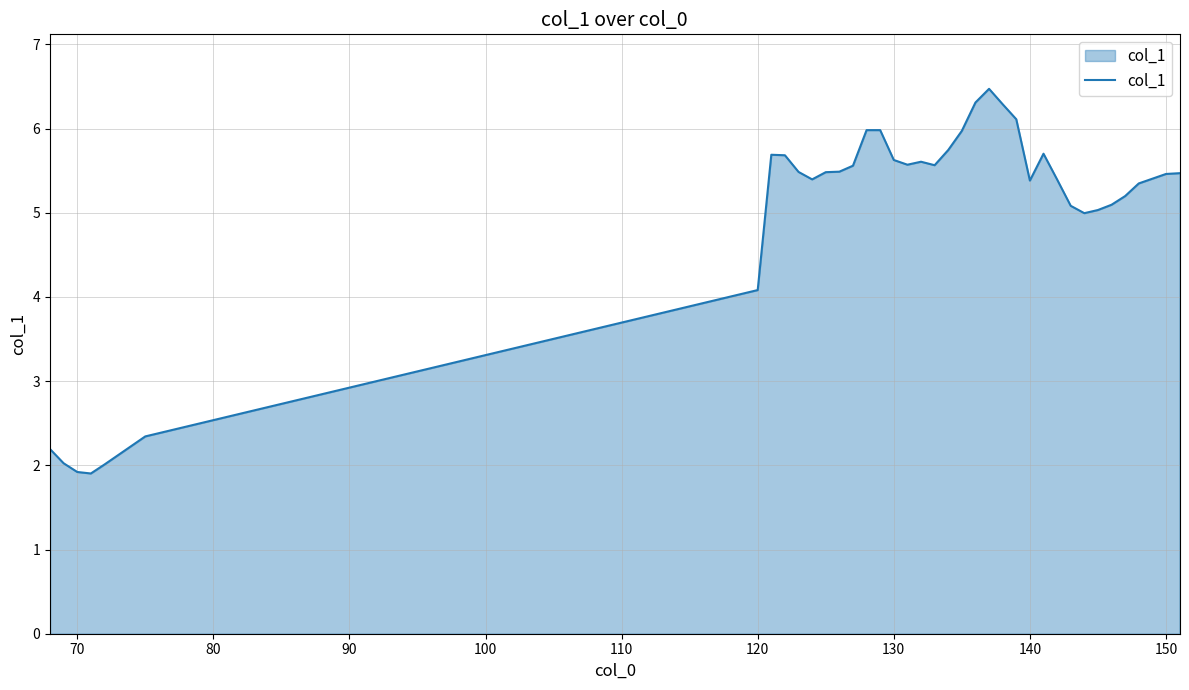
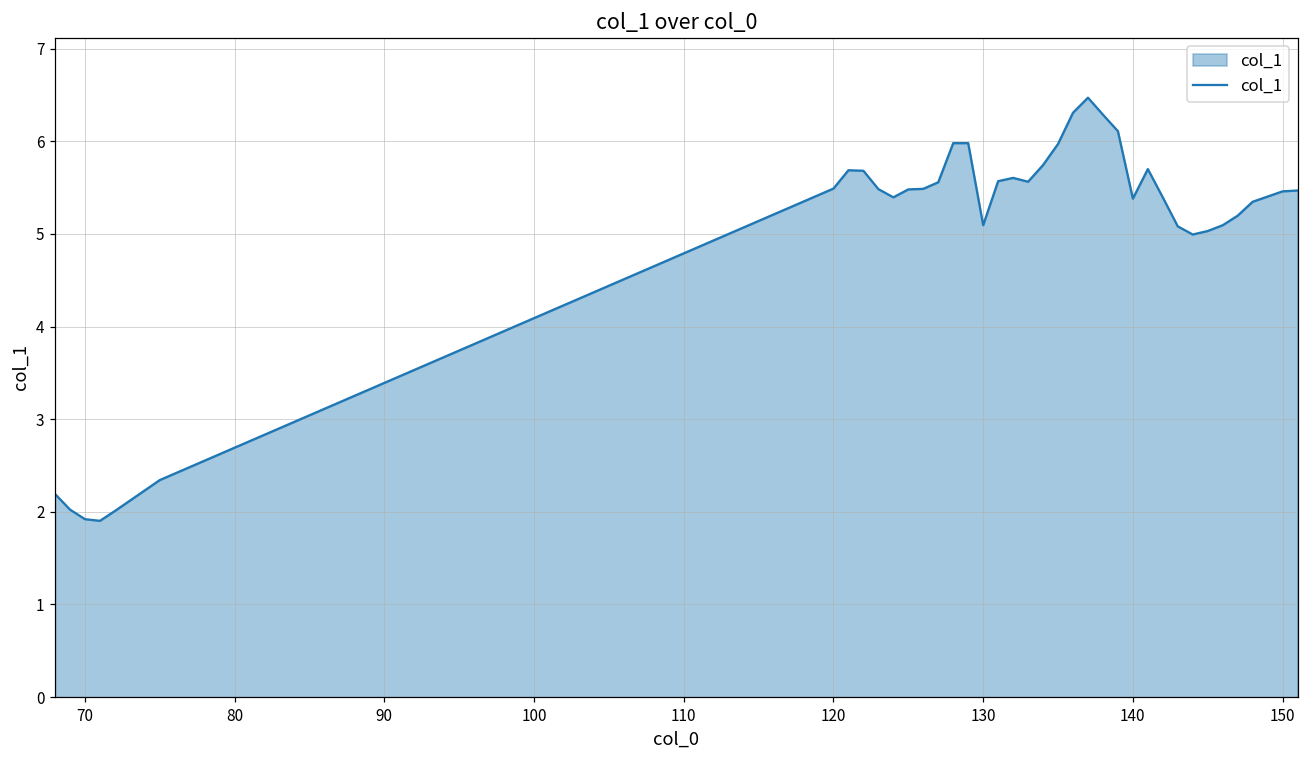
  {
    "70": 1.9,
-   "120": 4.1,
-   "130": 5.6,
+   "120": 5.5,
+   "130": 5.1,
    "140": 5.4,
    "150": 5.5
  }
